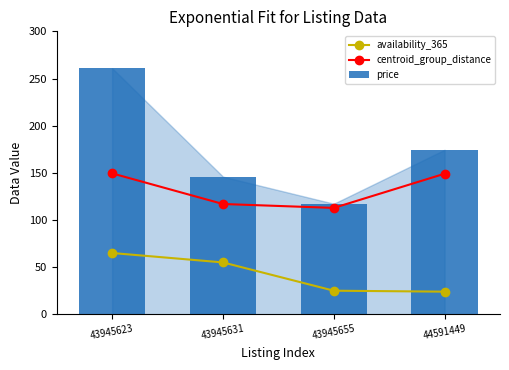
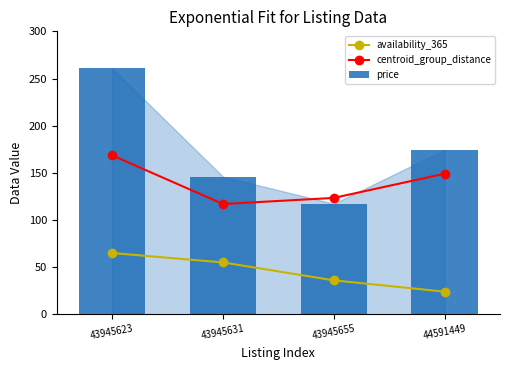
  {
    "availability_365": {
      "43945623": 70,
      "43945631": 60,
-     "43945655": 30,
+     "43945655": 40,
      "44591449": 20
    },
    "price": {
      "43945623": 260,
      "43945631": 150,
      "43945655": 120,
      "44591449": 170
    },
    "centroid_group_distance": {
-     "43945623": 150,
+     "43945623": 170,
      "43945631": 120,
-     "43945655": 110,
+     "43945655": 120,
      "44591449": 150
    }
  }
